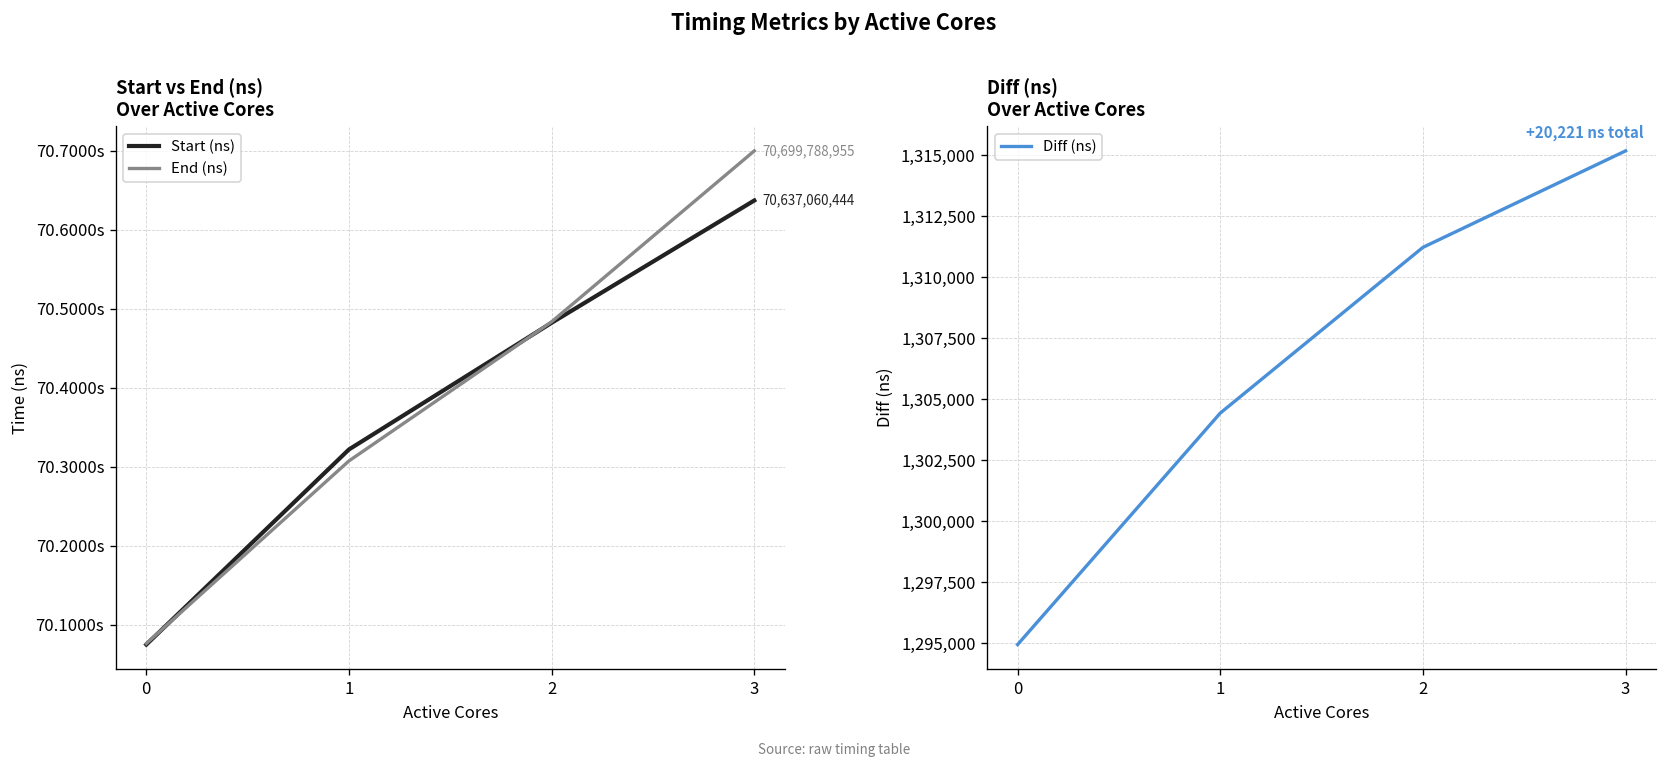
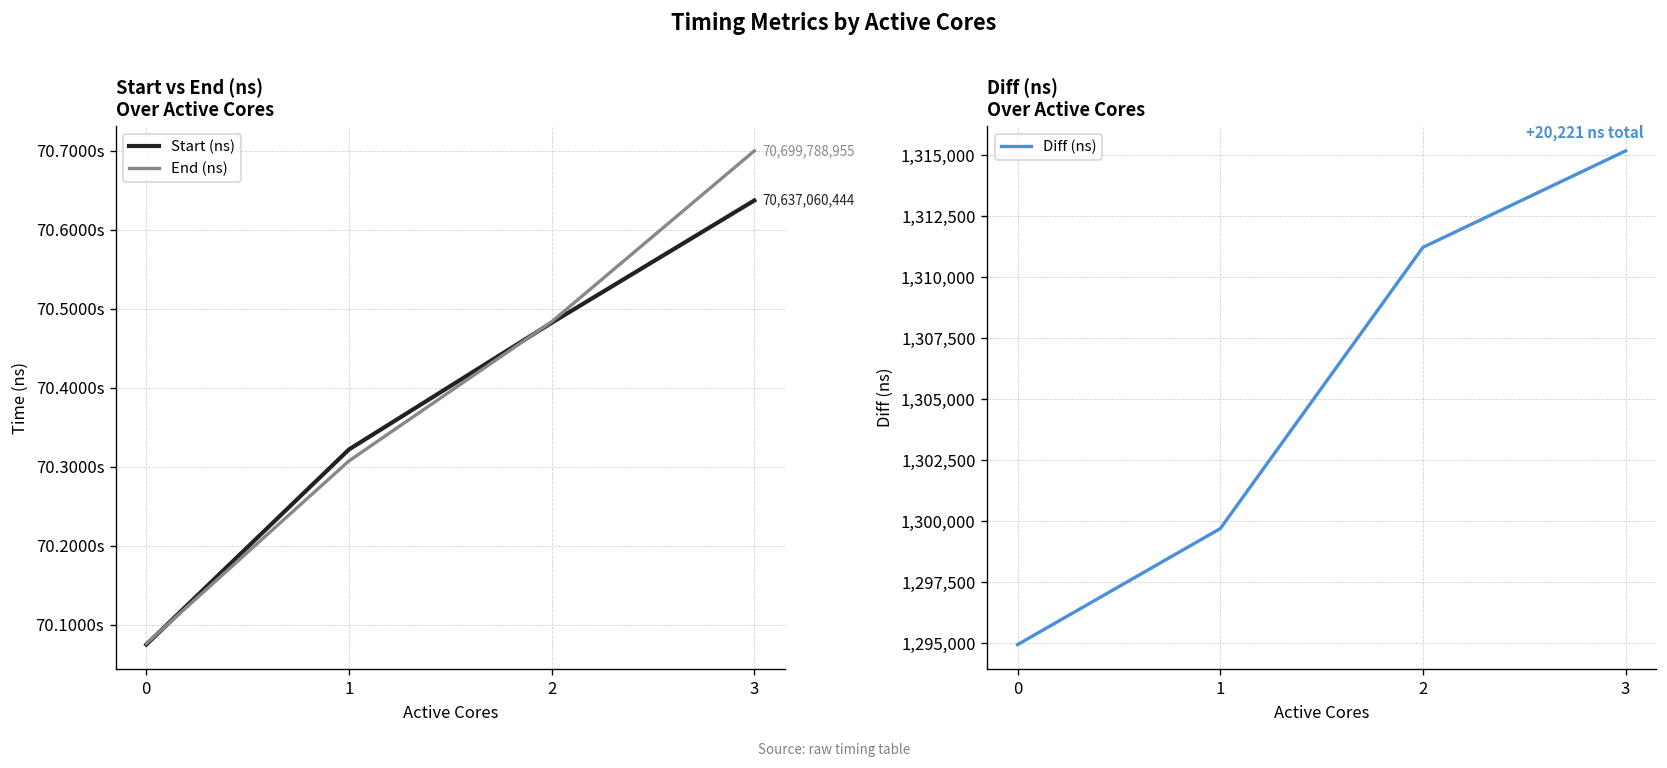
  {
    "Start vs End (ns) Over Active Cores": {
      "Start (ns)": {
        "3": "70,637,060,444"
      },
      "End (ns)": {
        "3": "70,699,788,955"
      }
    },
    "Diff (ns) Over Active Cores": {
      "0": "1,295,000",
-     "1": "1,304,400",
+     "1": "1,299,700",
      "2": "1,311,200"
    }
  }
